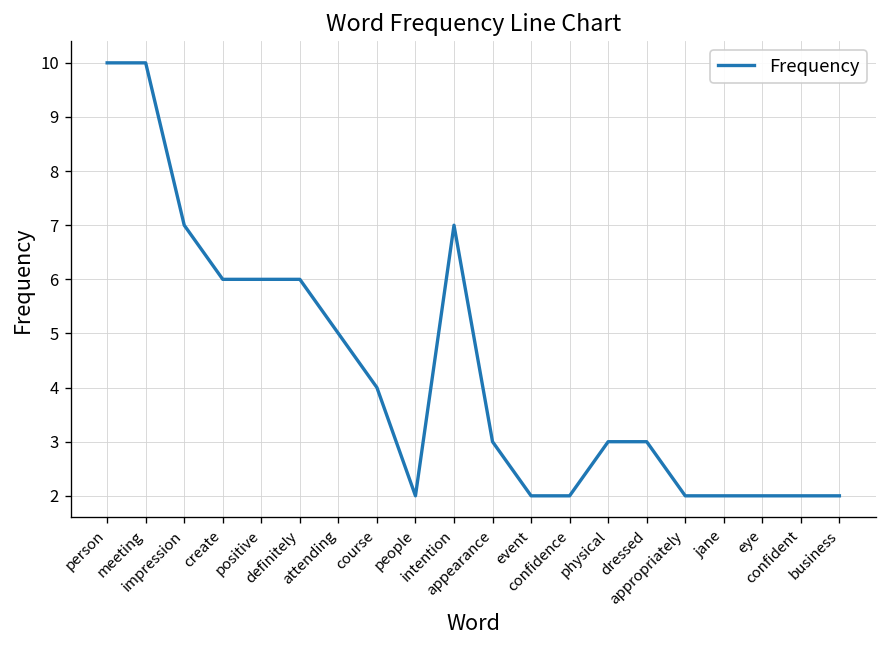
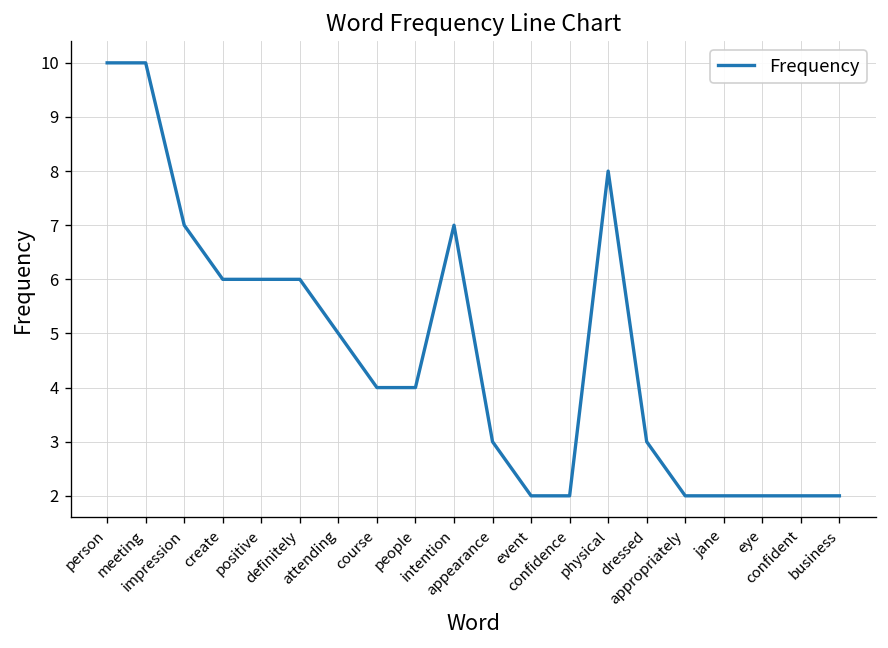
  {
    "person": 10,
    "meeting": 10,
    "impression": 7,
    "create": 6,
    "positive": 6,
    "definitely": 6,
    "attending": 5,
    "course": 4,
-   "people": 2,
+   "people": 4,
    "intention": 7,
    "appearance": 3,
    "event": 2,
    "confidence": 2,
-   "physical": 3,
+   "physical": 8,
    "dressed": 3,
    "appropriately": 2,
    "jane": 2,
    "eye": 2,
    "confident": 2,
    "business": 2
  }
